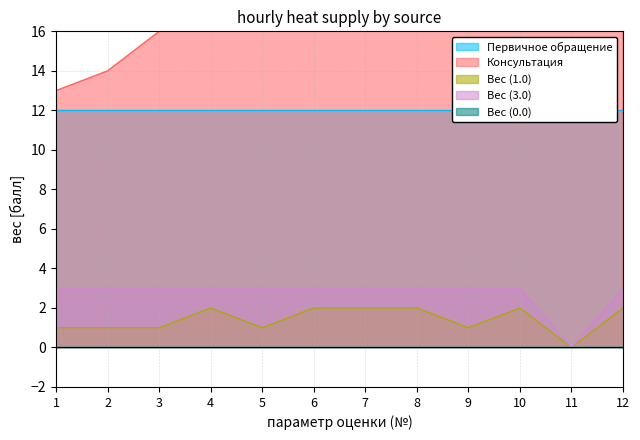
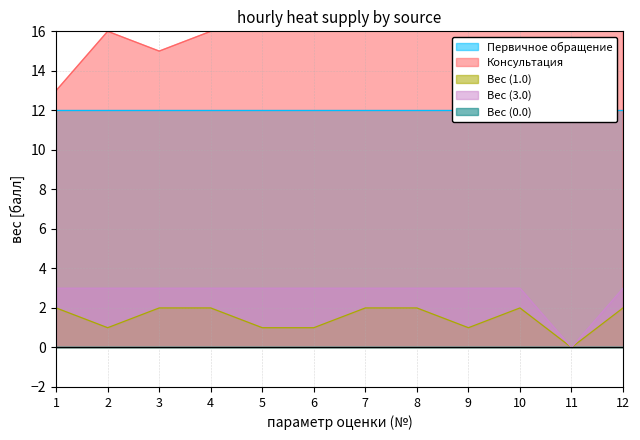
  {
    "Первичное обращение": {
      "1": 12,
      "2": 12,
      "3": 12,
      "4": 12,
      "5": 12,
      "6": 12,
      "7": 12,
      "8": 12,
      "12": 12
    },
    "Консультация": {
      "1": 13,
-     "2": 14,
-     "3": 16,
+     "2": 16,
+     "3": 15,
      "4": 16
    },
    "Вес (1.0)": {
-     "1": 1,
+     "1": 2,
      "2": 1,
-     "3": 1,
+     "3": 2,
      "4": 2,
      "5": 1,
-     "6": 2,
+     "6": 1,
      "7": 2,
      "8": 2,
      "9": 1,
      "10": 2,
      "12": 2
    },
    "Вес (3.0)": {
      "1": 3,
      "2": 3,
      "3": 3,
      "4": 3,
      "5": 3,
      "6": 3,
      "7": 3,
      "8": 3,
      "9": 3,
      "10": 3,
      "12": 3
    },
    "Вес (0.0)": {
      "1": 0,
      "2": 0,
      "3": 0,
      "4": 0,
      "5": 0,
      "6": 0,
      "7": 0,
      "8": 0,
      "9": 0,
      "10": 0,
      "12": 0
    }
  }
